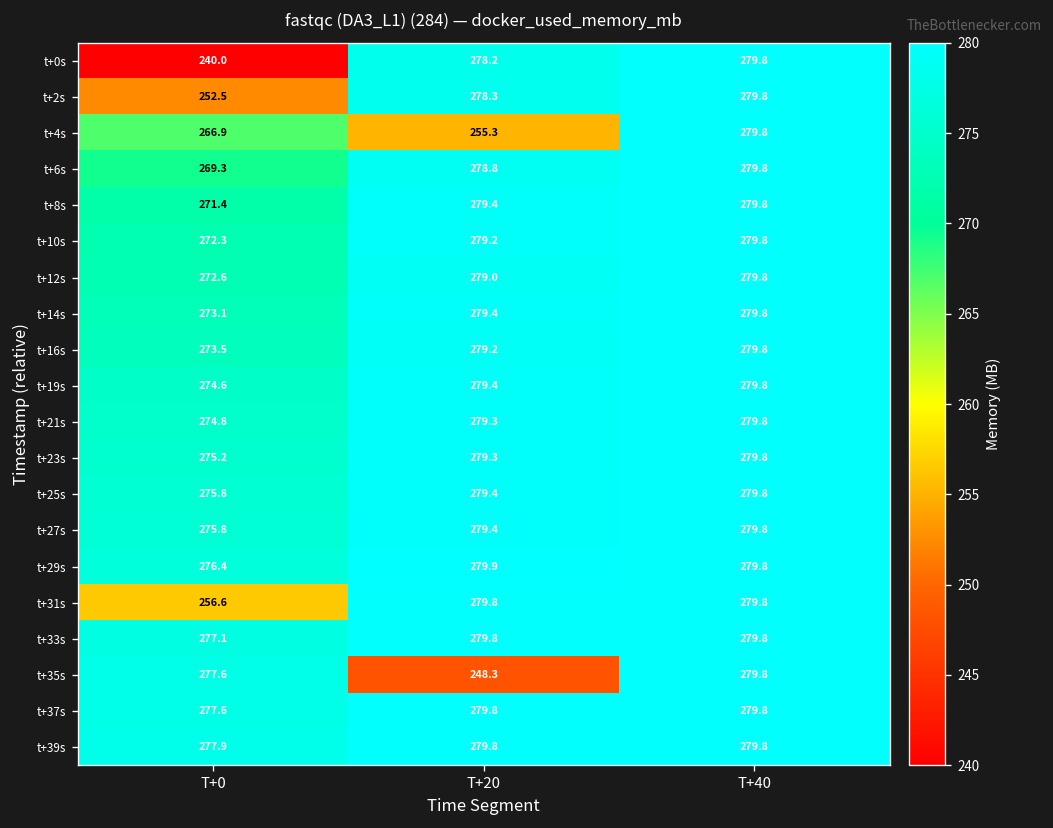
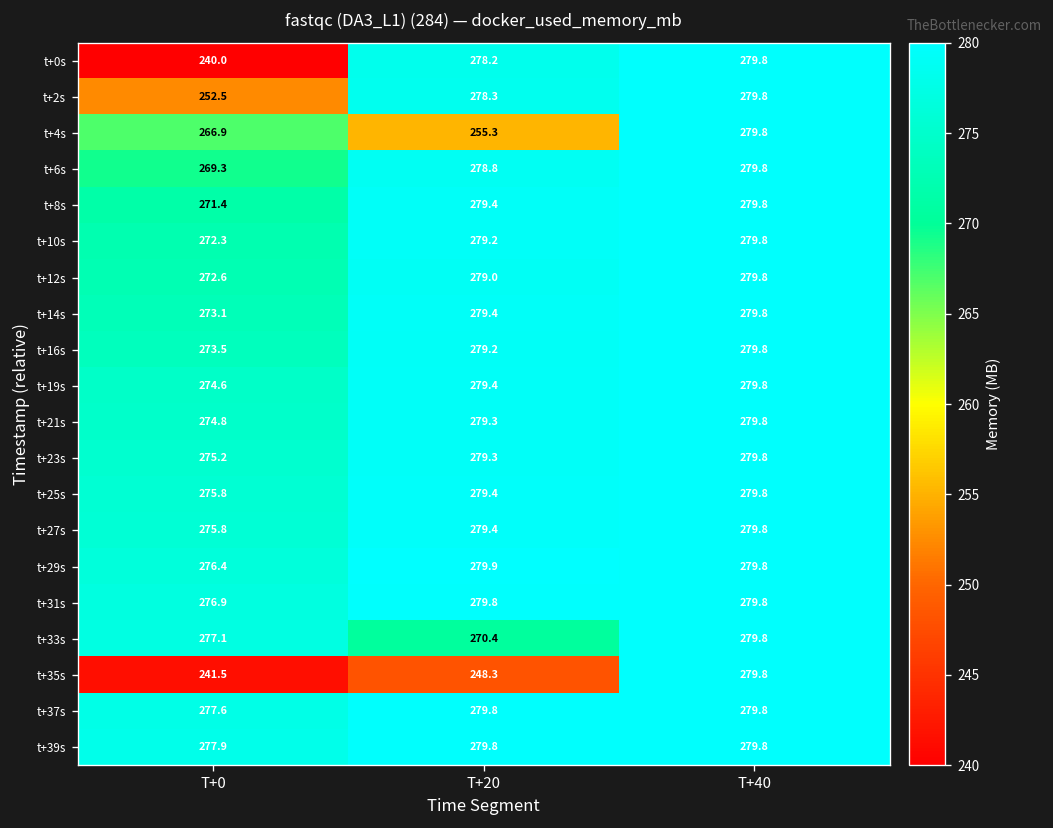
  {
    "t+0s": {
      "T+0": 240.0,
      "T+20": 278.2,
      "T+40": 279.8
    },
    "t+2s": {
      "T+0": 252.5,
      "T+20": 278.3,
      "T+40": 279.8
    },
    "t+4s": {
      "T+0": 266.9,
      "T+20": 255.3,
      "T+40": 279.8
    },
    "t+6s": {
      "T+0": 269.3,
      "T+20": 278.8,
      "T+40": 279.8
    },
    "t+8s": {
      "T+0": 271.4,
      "T+20": 279.4,
      "T+40": 279.8
    },
    "t+10s": {
      "T+0": 272.3,
      "T+20": 279.2,
      "T+40": 279.8
    },
    "t+12s": {
      "T+0": 272.6,
      "T+20": 279.0,
      "T+40": 279.8
    },
    "t+14s": {
      "T+0": 273.1,
      "T+20": 279.4,
      "T+40": 279.8
    },
    "t+16s": {
      "T+0": 273.5,
      "T+20": 279.2,
      "T+40": 279.8
    },
    "t+19s": {
      "T+0": 274.6,
      "T+20": 279.4,
      "T+40": 279.8
    },
    "t+21s": {
      "T+0": 274.8,
      "T+20": 279.3,
      "T+40": 279.8
    },
    "t+23s": {
      "T+0": 275.2,
      "T+20": 279.3,
      "T+40": 279.8
    },
    "t+25s": {
      "T+0": 275.8,
      "T+20": 279.4,
      "T+40": 279.8
    },
    "t+27s": {
      "T+0": 275.8,
      "T+20": 279.4,
      "T+40": 279.8
    },
    "t+29s": {
      "T+0": 276.4,
      "T+20": 279.9,
      "T+40": 279.8
    },
    "t+31s": {
-     "T+0": 256.6,
+     "T+0": 276.9,
      "T+20": 279.8,
      "T+40": 279.8
    },
    "t+33s": {
      "T+0": 277.1,
-     "T+20": 279.8,
+     "T+20": 270.4,
      "T+40": 279.8
    },
    "t+35s": {
-     "T+0": 277.6,
+     "T+0": 241.5,
      "T+20": 248.3,
      "T+40": 279.8
    },
    "t+37s": {
      "T+0": 277.6,
      "T+20": 279.8,
      "T+40": 279.8
    },
    "t+39s": {
      "T+0": 277.9,
      "T+20": 279.8,
      "T+40": 279.8
    }
  }
